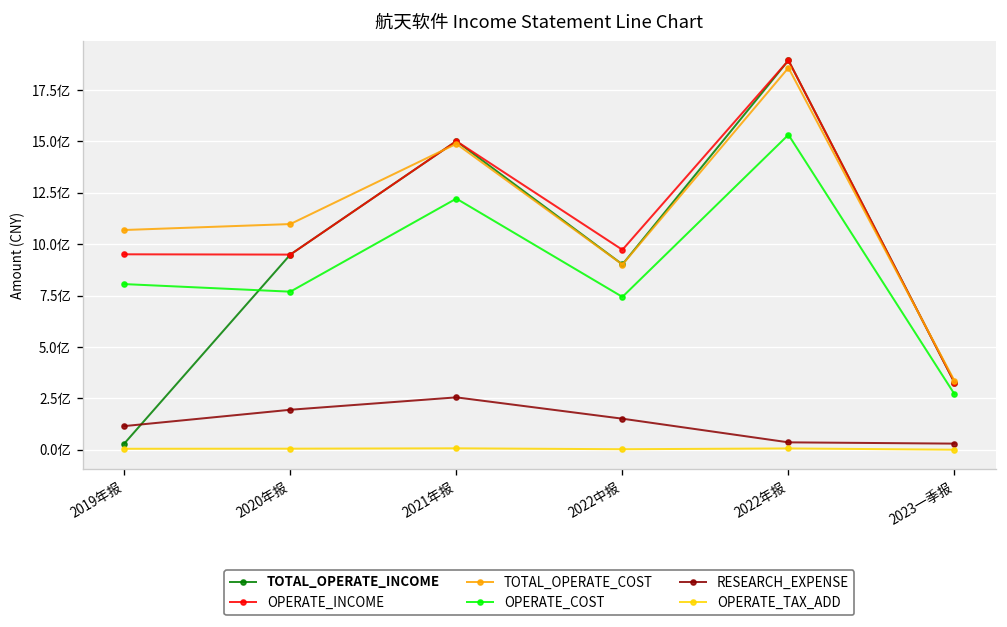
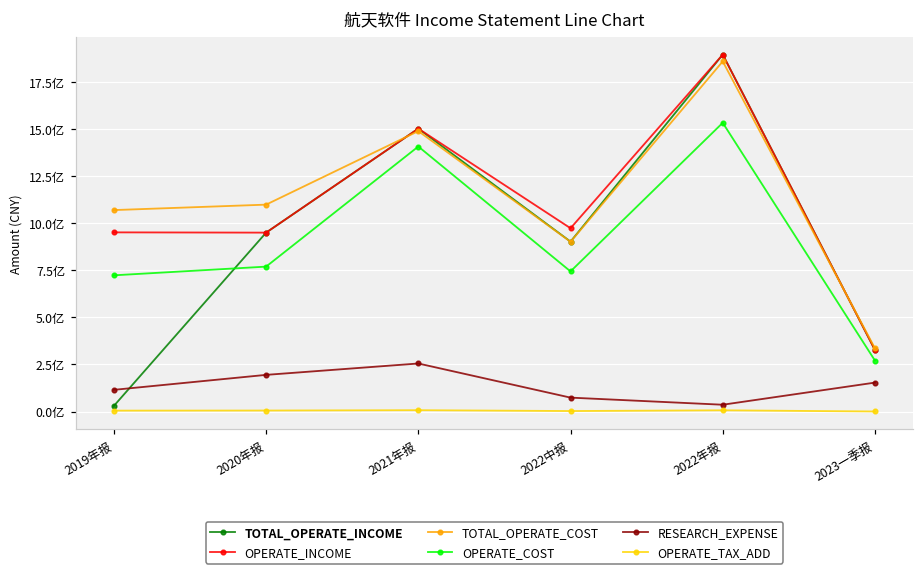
  {
    "TOTAL_OPERATE_INCOME": {
      "2019年报": "0.3亿"
    },
    "OPERATE_INCOME": {
      "2019年报": "9.5亿",
      "2022中报": "9.7亿"
    },
    "OPERATE_COST": {
-     "2019年报": "8.1亿",
+     "2019年报": "7.2亿",
      "2020年报": "7.7亿",
-     "2021年报": "12.2亿",
+     "2021年报": "14.1亿",
      "2022中报": "7.4亿",
      "2022年报": "15.3亿",
      "2023一季报": "2.7亿"
    },
    "RESEARCH_EXPENSE": {
      "2019年报": "1.2亿",
      "2020年报": "1.9亿",
      "2021年报": "2.6亿",
-     "2022中报": "1.5亿",
+     "2022中报": "0.7亿",
      "2022年报": "0.4亿",
-     "2023一季报": "0.3亿"
+     "2023一季报": "1.5亿"
    }
  }
